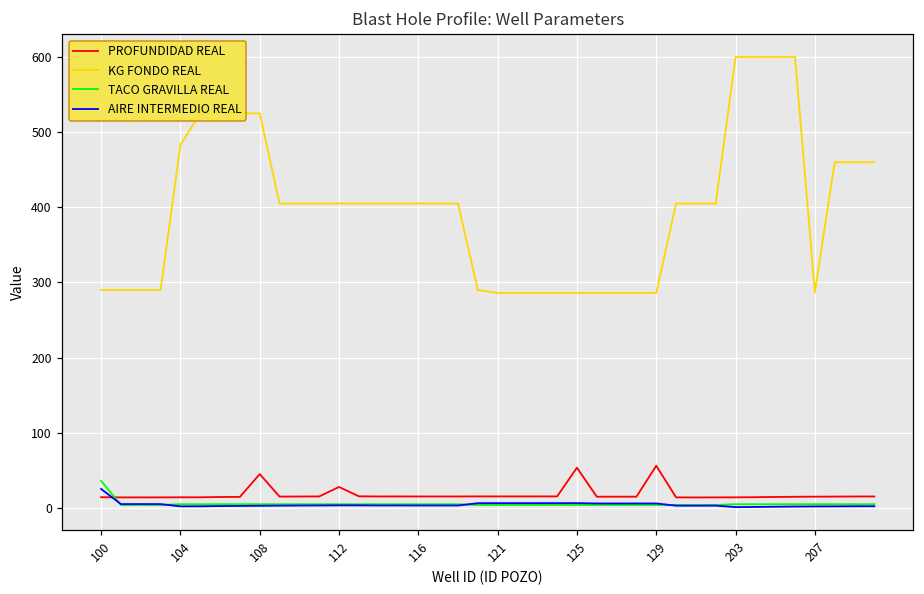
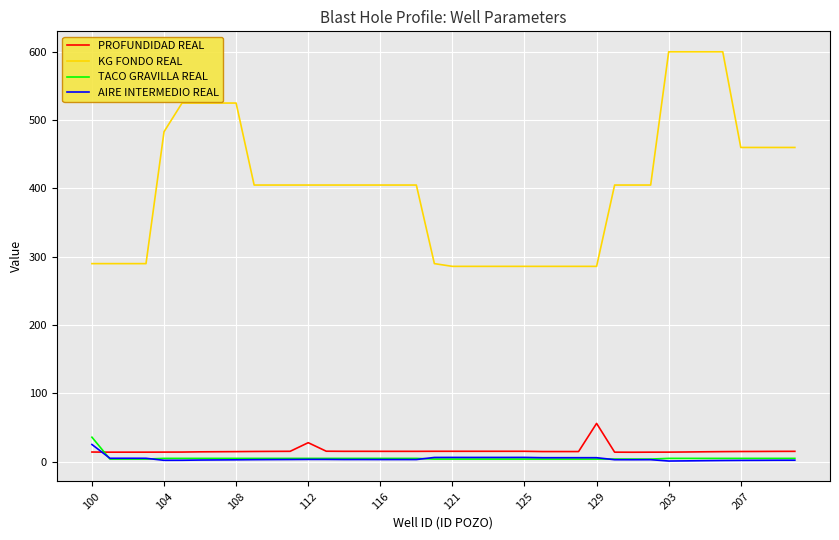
  {
    "PROFUNDIDAD REAL": {
      "100": 10,
      "104": 10,
-     "108": 50,
+     "108": 10,
      "112": 30,
      "116": 20,
      "121": 20,
-     "125": 50,
+     "125": 20,
      "129": 60,
      "203": 10,
      "207": 20
    },
    "KG FONDO REAL": {
      "100": 290,
      "104": 480,
      "108": 530,
      "112": 410,
      "116": 410,
      "121": 290,
      "125": 290,
      "129": 290,
      "203": 600,
-     "207": 290
+     "207": 460
    },
    "TACO GRAVILLA REAL": {
      "100": 40,
      "203": 10
    },
    "AIRE INTERMEDIO REAL": {
      "100": 30,
      "203": 0
    }
  }
